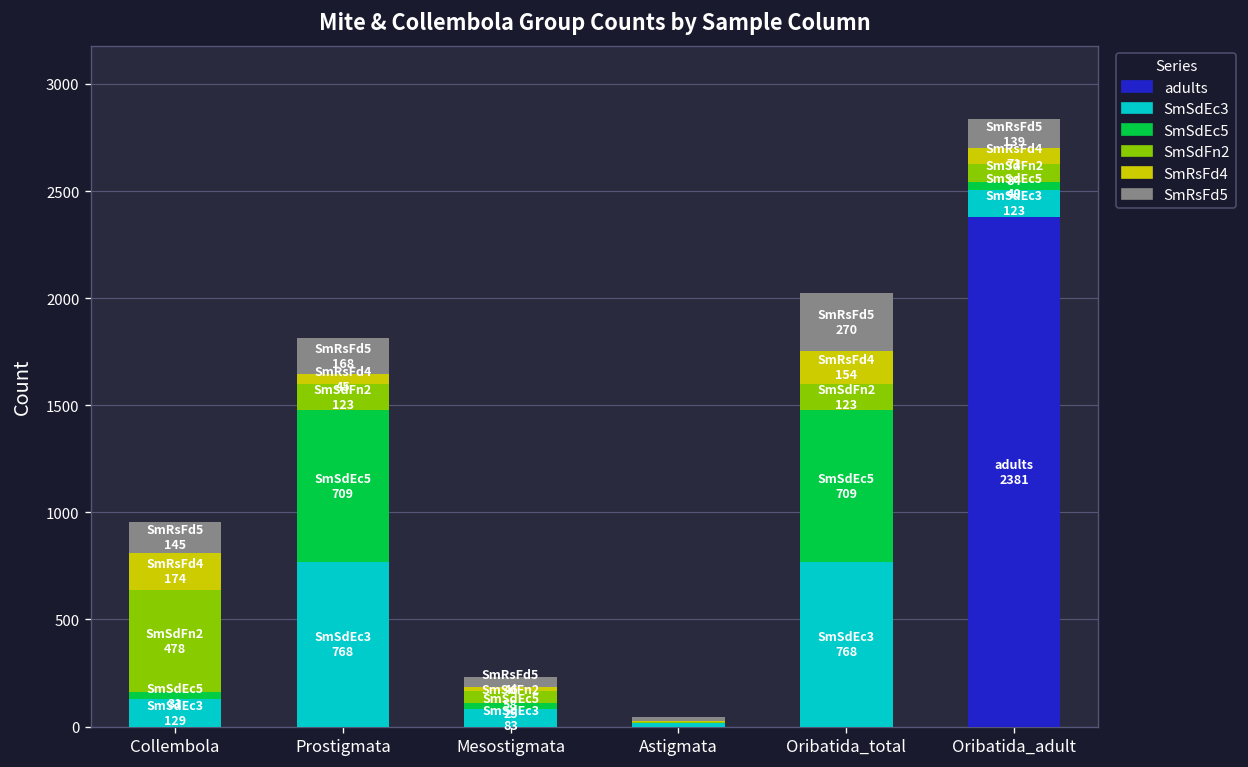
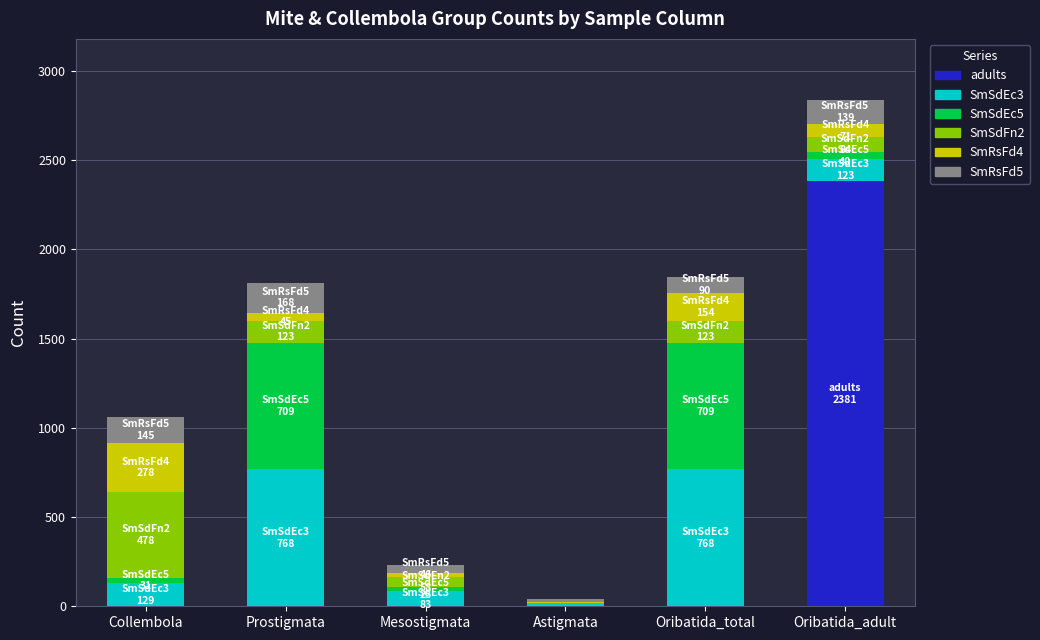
  {
    "adults": {
      "Oribatida_adult": 2381
    },
    "SmSdEc3": {
      "Prostigmata": 768,
      "Oribatida_total": 768
    },
    "SmSdEc5": {
      "Prostigmata": 709,
      "Oribatida_total": 709
    },
    "SmSdFn2": {
      "Collembola": 478,
      "Oribatida_total": 123
    },
    "SmRsFd4": {
-     "Collembola": 174,
+     "Collembola": 278,
      "Oribatida_total": 154
    },
    "SmRsFd5": {
      "Collembola": 145,
      "Prostigmata": 168,
-     "Oribatida_total": 270,
+     "Oribatida_total": 90,
      "Oribatida_adult": 139
    }
  }
